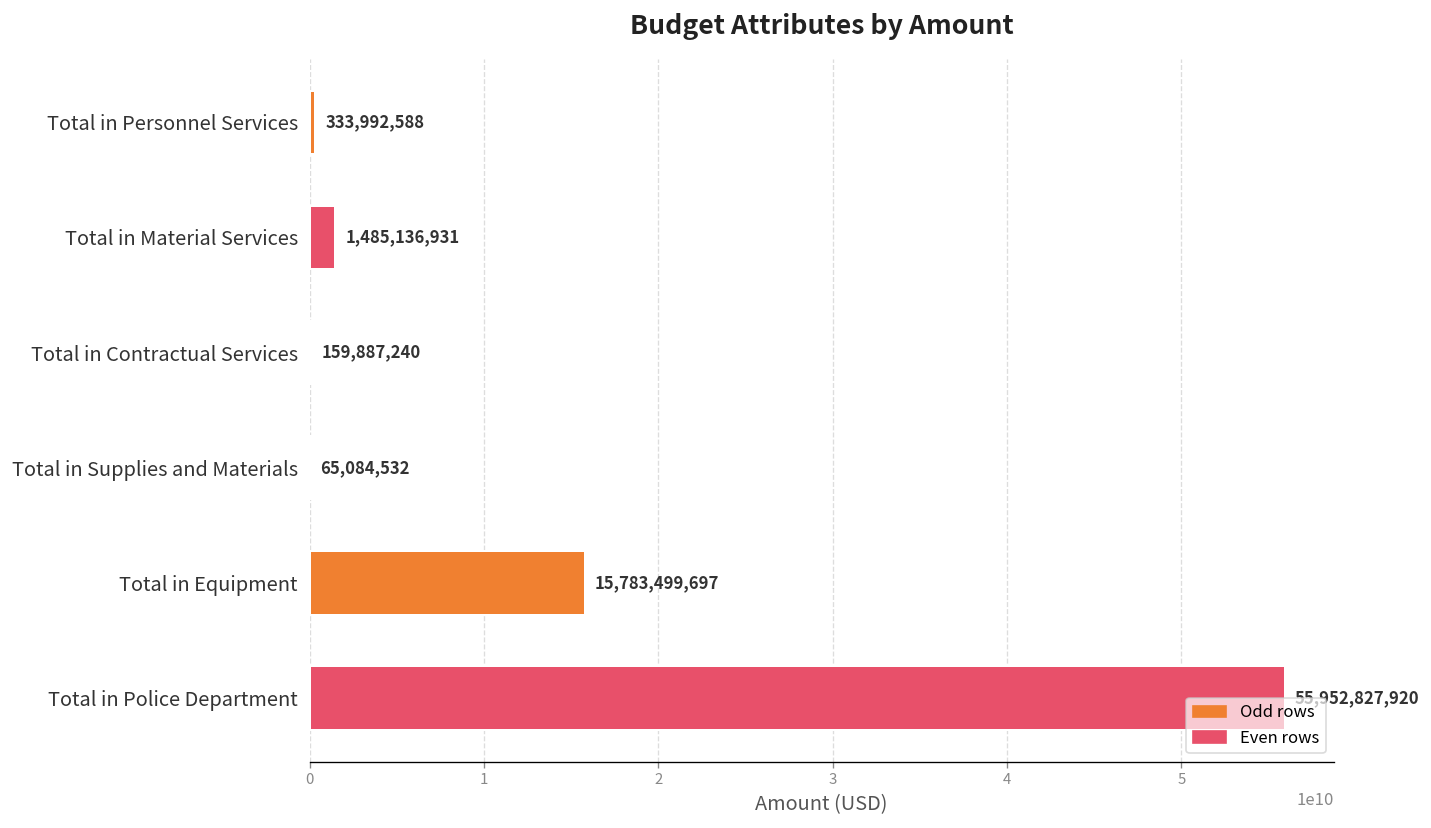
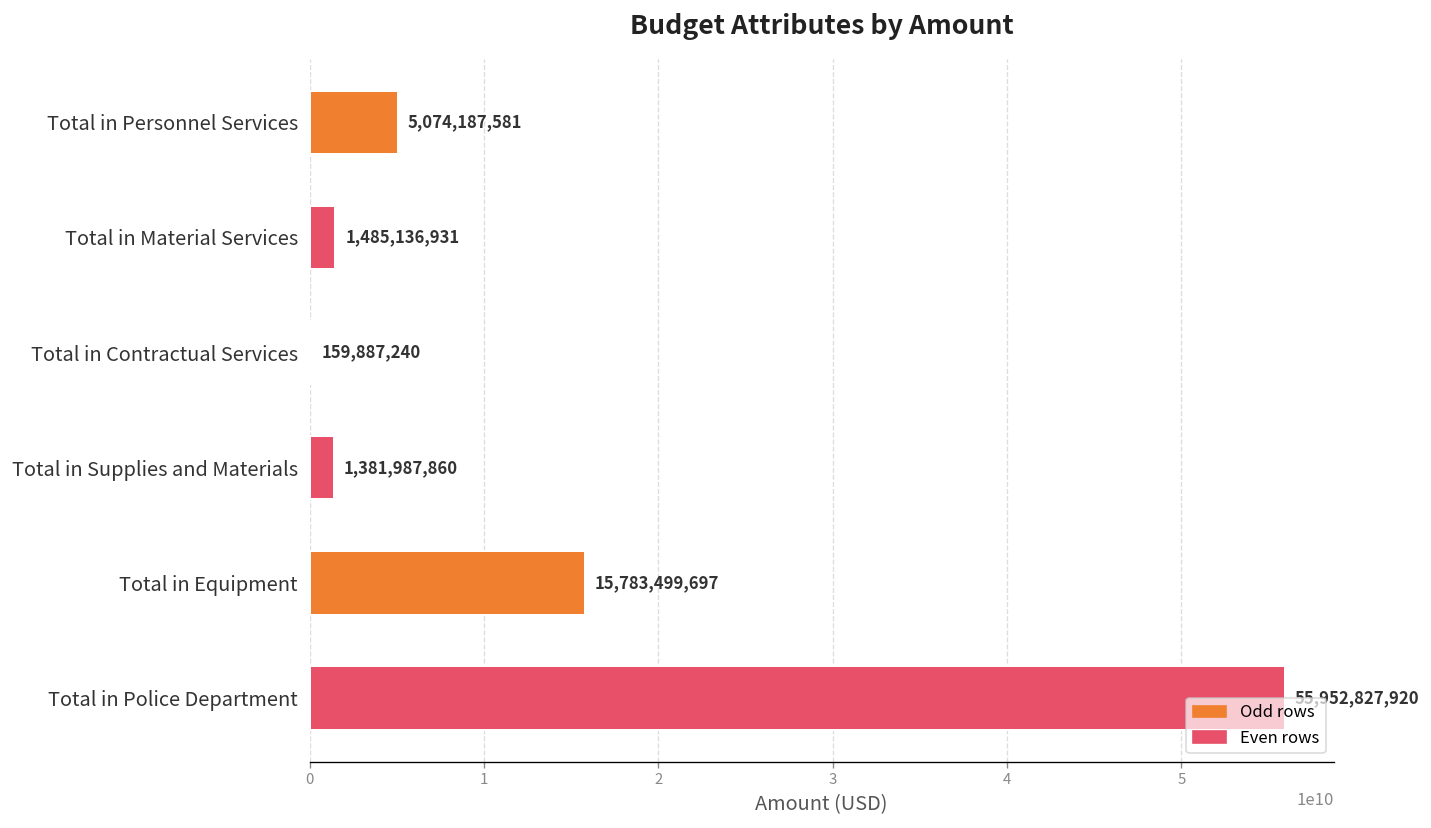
  {
-   "Total in Personnel Services": "333,992,588",
+   "Total in Personnel Services": "5,074,187,581",
    "Total in Material Services": "1,485,136,931",
    "Total in Contractual Services": "159,887,240",
-   "Total in Supplies and Materials": "65,084,532",
+   "Total in Supplies and Materials": "1,381,987,860",
    "Total in Equipment": "15,783,499,697"
  }
